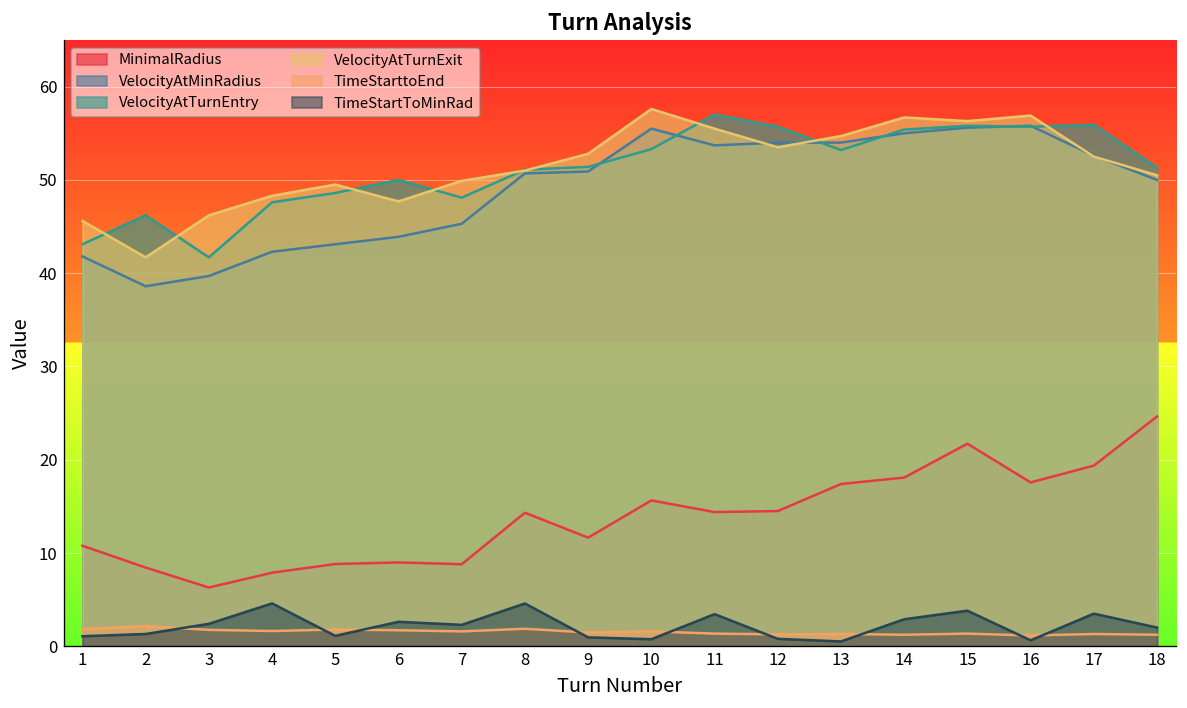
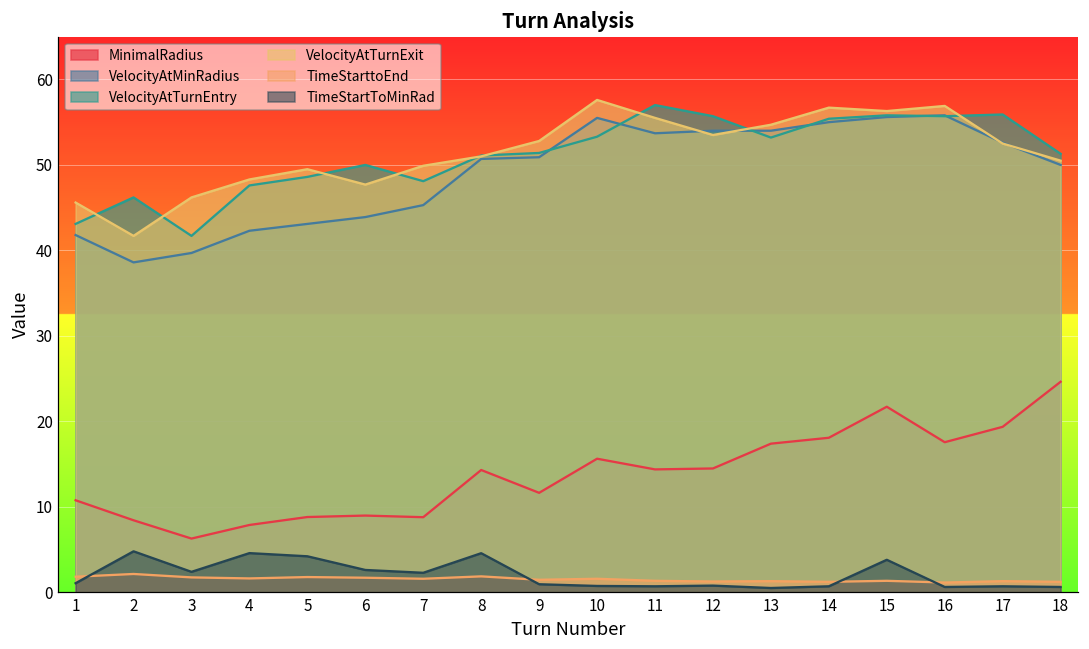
  {
    "MinimalRadius": {
      "1": 11,
      "2": 8,
      "3": 6,
      "4": 8,
      "5": 9,
      "6": 9,
      "7": 9,
      "8": 14,
      "9": 12,
      "10": 16,
      "11": 14,
      "12": 15,
      "13": 17,
      "14": 18,
      "15": 22,
      "16": 18,
      "17": 19,
      "18": 25
    },
    "TimeStartToMinRad": {
      "1": 1,
-     "2": 1,
+     "2": 5,
      "3": 2,
      "4": 5,
-     "5": 1,
+     "5": 4,
      "6": 3,
      "7": 2,
      "8": 5,
      "9": 1,
      "10": 1,
-     "11": 3,
+     "11": 1,
      "12": 1,
      "13": 1,
-     "14": 3,
+     "14": 1,
      "15": 4,
      "16": 1,
-     "17": 4,
-     "18": 2
+     "17": 1,
+     "18": 1
    }
  }
